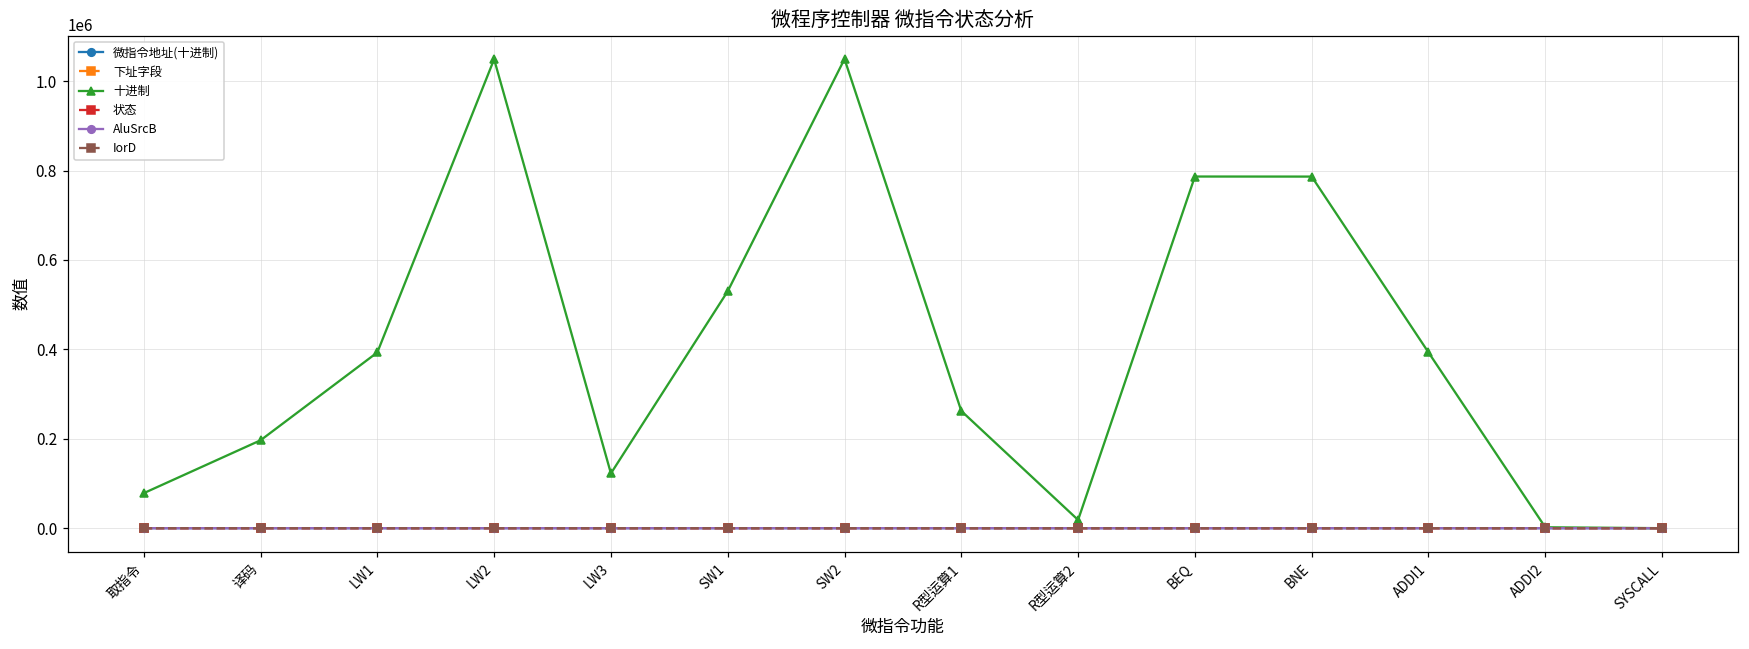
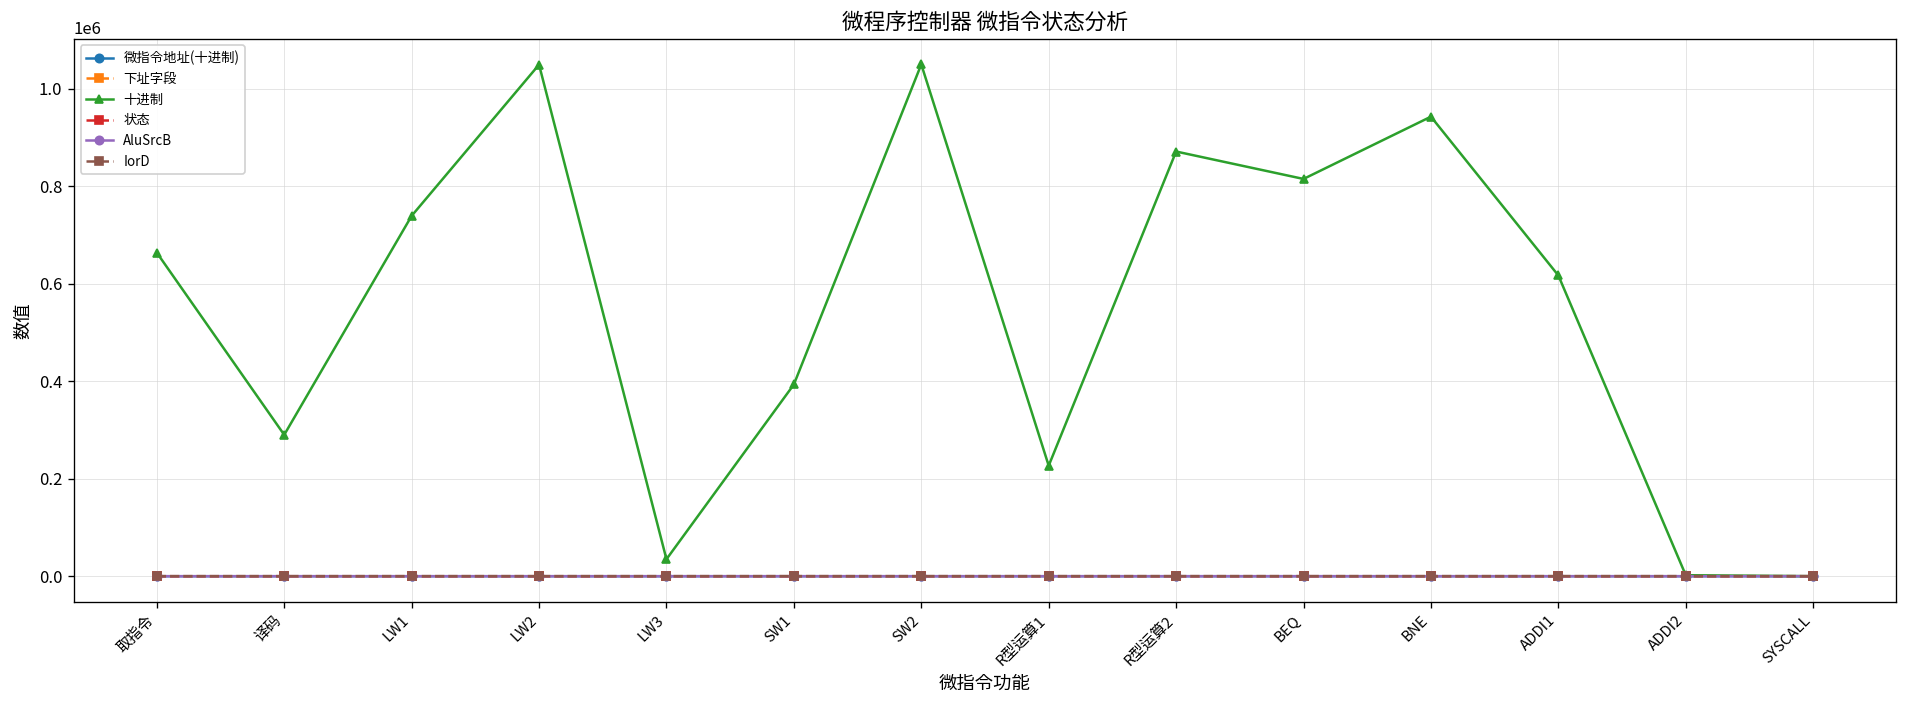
  {
    "IorD": {
      "取指令": 0,
      "译码": 0,
      "LW1": 0,
      "LW2": 0,
      "LW3": 0,
      "SW1": 0,
      "SW2": 0,
      "R型运算1": 0,
      "R型运算2": 0,
      "BEQ": 0,
      "BNE": 0,
      "ADDI1": 0
    },
    "十进制": {
-     "取指令": 80000,
-     "译码": 200000,
-     "LW1": 390000,
+     "取指令": 660000,
+     "译码": 290000,
+     "LW1": 740000,
      "LW2": 1050000,
-     "LW3": 120000,
-     "SW1": 530000,
+     "LW3": 30000,
+     "SW1": 390000,
      "SW2": 1050000,
-     "R型运算1": 260000,
-     "R型运算2": 20000,
-     "BEQ": 790000,
-     "BNE": 790000,
-     "ADDI1": 390000
+     "R型运算1": 230000,
+     "R型运算2": 870000,
+     "BEQ": 810000,
+     "BNE": 940000,
+     "ADDI1": 620000
    }
  }
